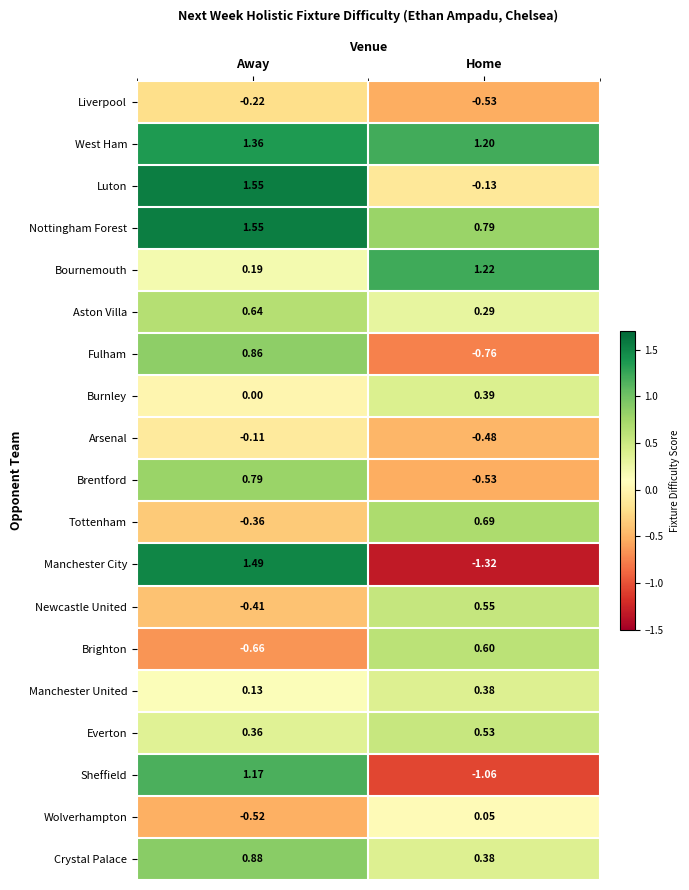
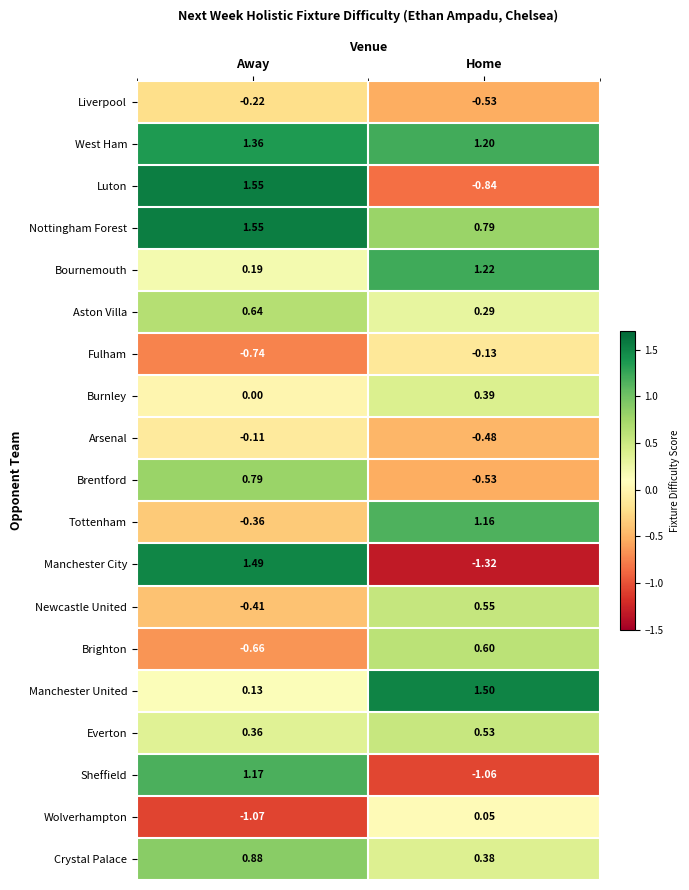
  {
    "Liverpool": {
      "Away": -0.22,
      "Home": -0.53
    },
    "West Ham": {
      "Away": 1.36,
      "Home": 1.20
    },
    "Luton": {
      "Away": 1.55,
-     "Home": -0.13
+     "Home": -0.84
    },
    "Nottingham Forest": {
      "Away": 1.55,
      "Home": 0.79
    },
    "Bournemouth": {
      "Away": 0.19,
      "Home": 1.22
    },
    "Aston Villa": {
      "Away": 0.64,
      "Home": 0.29
    },
    "Fulham": {
-     "Away": 0.86,
-     "Home": -0.76
+     "Away": -0.74,
+     "Home": -0.13
    },
    "Burnley": {
      "Away": 0.00,
      "Home": 0.39
    },
    "Arsenal": {
      "Away": -0.11,
      "Home": -0.48
    },
    "Brentford": {
      "Away": 0.79,
      "Home": -0.53
    },
    "Tottenham": {
      "Away": -0.36,
-     "Home": 0.69
+     "Home": 1.16
    },
    "Manchester City": {
      "Away": 1.49,
      "Home": -1.32
    },
    "Newcastle United": {
      "Away": -0.41,
      "Home": 0.55
    },
    "Brighton": {
      "Away": -0.66,
      "Home": 0.60
    },
    "Manchester United": {
      "Away": 0.13,
-     "Home": 0.38
+     "Home": 1.50
    },
    "Everton": {
      "Away": 0.36,
      "Home": 0.53
    },
    "Sheffield": {
      "Away": 1.17,
      "Home": -1.06
    },
    "Wolverhampton": {
-     "Away": -0.52,
+     "Away": -1.07,
      "Home": 0.05
    },
    "Crystal Palace": {
      "Away": 0.88,
      "Home": 0.38
    }
  }
